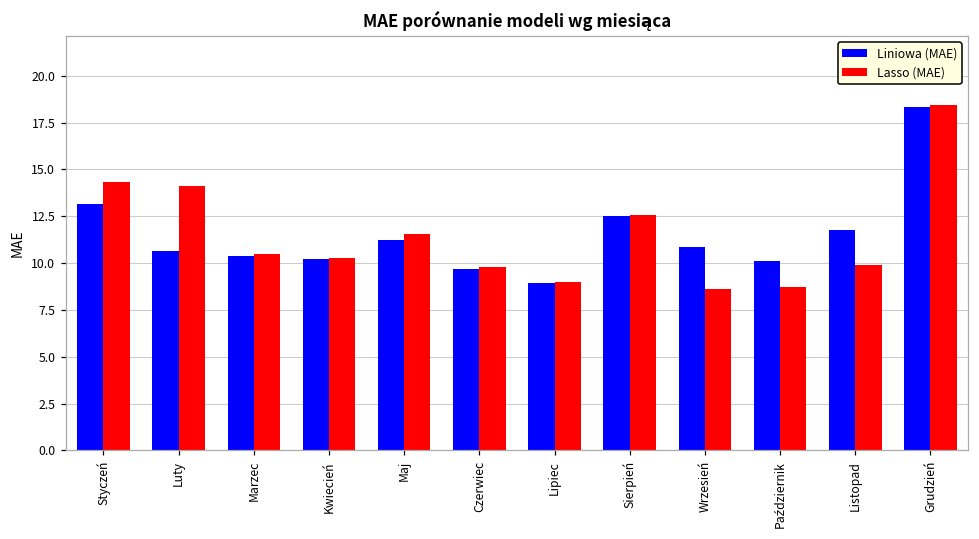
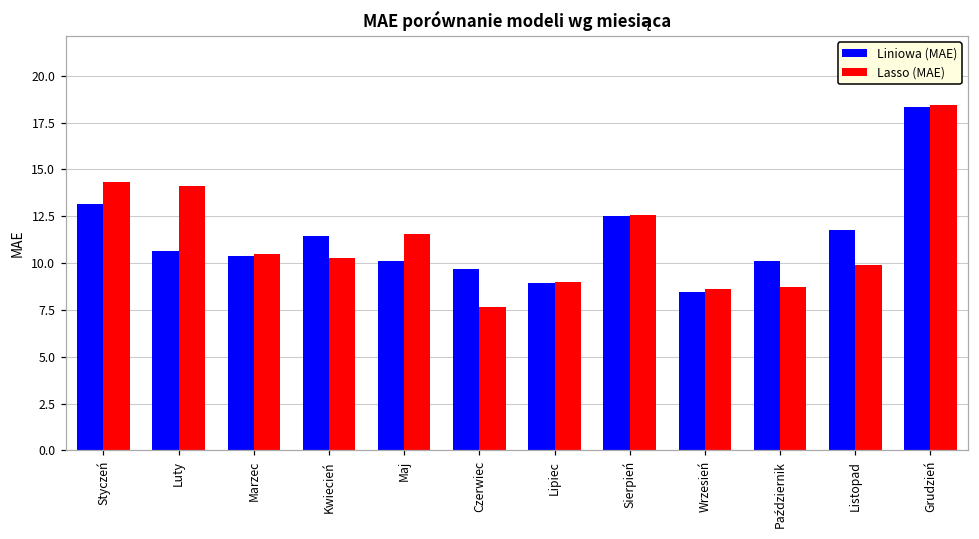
  {
    "Liniowa (MAE)": {
      "Styczeń": 13.1,
      "Luty": 10.7,
      "Marzec": 10.4,
-     "Kwiecień": 10.2,
-     "Maj": 11.2,
+     "Kwiecień": 11.5,
+     "Maj": 10.1,
      "Czerwiec": 9.7,
      "Lipiec": 9.0,
      "Sierpień": 12.5,
-     "Wrzesień": 10.8,
+     "Wrzesień": 8.4,
      "Październik": 10.1,
      "Listopad": 11.8,
      "Grudzień": 18.3
    },
    "Lasso (MAE)": {
      "Styczeń": 14.3,
      "Luty": 14.1,
      "Marzec": 10.5,
      "Kwiecień": 10.3,
      "Maj": 11.6,
-     "Czerwiec": 9.8,
+     "Czerwiec": 7.7,
      "Lipiec": 9.0,
      "Sierpień": 12.6,
      "Wrzesień": 8.6,
      "Październik": 8.7,
      "Listopad": 9.9,
      "Grudzień": 18.4
    }
  }
